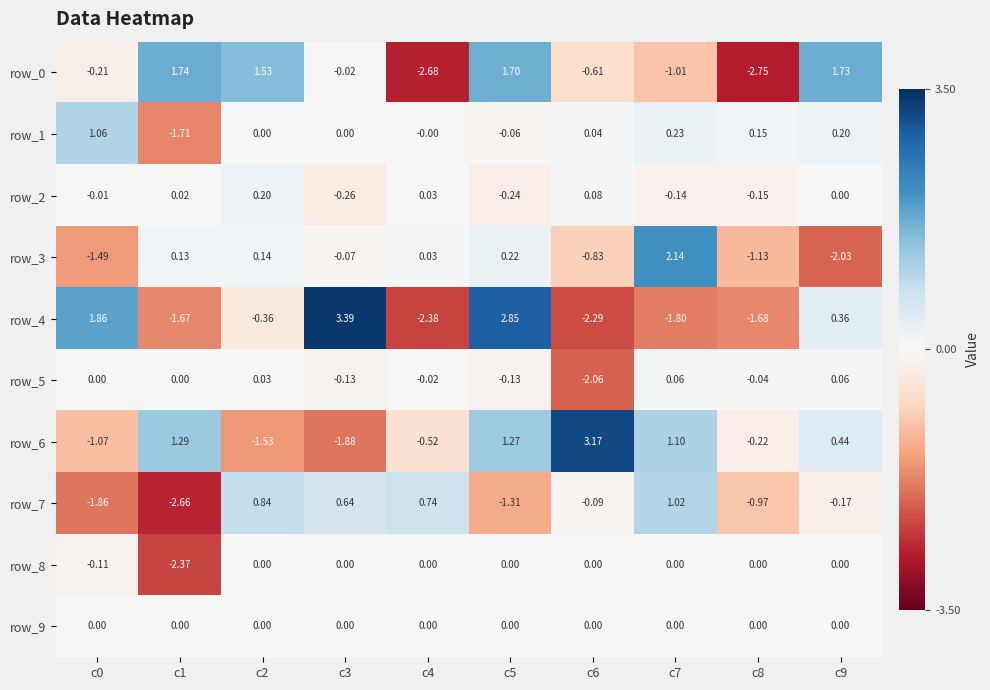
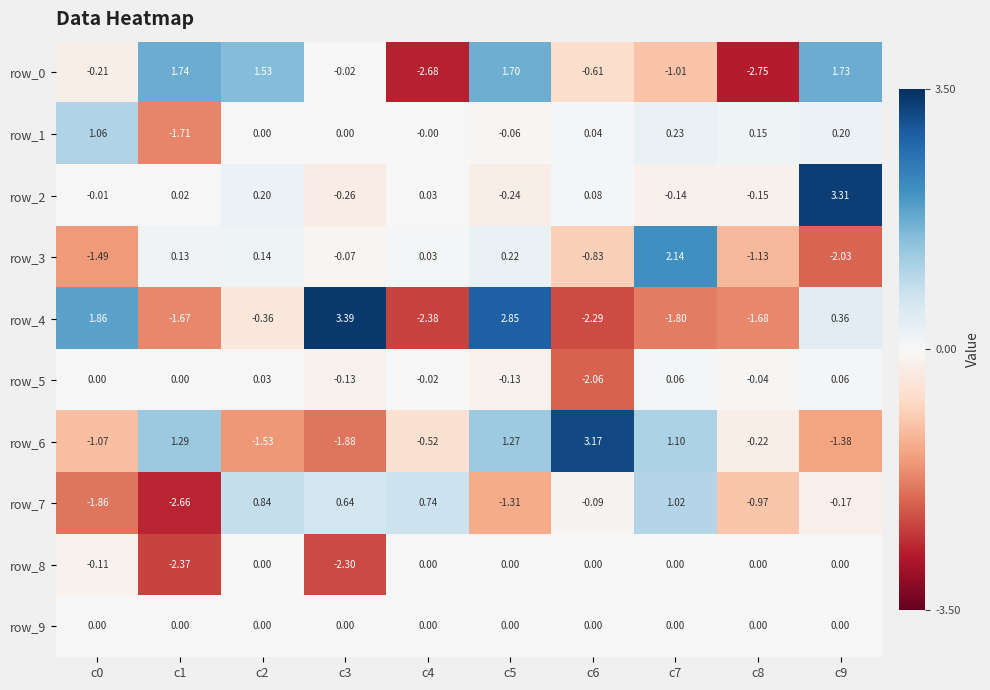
  {
    "row_0": {
      "c0": -0.21,
      "c1": 1.74,
      "c2": 1.53,
      "c3": -0.02,
      "c4": -2.68,
      "c5": 1.70,
      "c6": -0.61,
      "c7": -1.01,
      "c8": -2.75,
      "c9": 1.73
    },
    "row_1": {
      "c0": 1.06,
      "c1": -1.71,
      "c2": 0.00,
      "c3": 0.00,
      "c4": -0.00,
      "c5": -0.06,
      "c6": 0.04,
      "c7": 0.23,
      "c8": 0.15,
      "c9": 0.20
    },
    "row_2": {
      "c0": -0.01,
      "c1": 0.02,
      "c2": 0.20,
      "c3": -0.26,
      "c4": 0.03,
      "c5": -0.24,
      "c6": 0.08,
      "c7": -0.14,
      "c8": -0.15,
-     "c9": 0.00
+     "c9": 3.31
    },
    "row_3": {
      "c0": -1.49,
      "c1": 0.13,
      "c2": 0.14,
      "c3": -0.07,
      "c4": 0.03,
      "c5": 0.22,
      "c6": -0.83,
      "c7": 2.14,
      "c8": -1.13,
      "c9": -2.03
    },
    "row_4": {
      "c0": 1.86,
      "c1": -1.67,
      "c2": -0.36,
      "c3": 3.39,
      "c4": -2.38,
      "c5": 2.85,
      "c6": -2.29,
      "c7": -1.80,
      "c8": -1.68,
      "c9": 0.36
    },
    "row_5": {
      "c0": 0.00,
      "c1": 0.00,
      "c2": 0.03,
      "c3": -0.13,
      "c4": -0.02,
      "c5": -0.13,
      "c6": -2.06,
      "c7": 0.06,
      "c8": -0.04,
      "c9": 0.06
    },
    "row_6": {
      "c0": -1.07,
      "c1": 1.29,
      "c2": -1.53,
      "c3": -1.88,
      "c4": -0.52,
      "c5": 1.27,
      "c6": 3.17,
      "c7": 1.10,
      "c8": -0.22,
-     "c9": 0.44
+     "c9": -1.38
    },
    "row_7": {
      "c0": -1.86,
      "c1": -2.66,
      "c2": 0.84,
      "c3": 0.64,
      "c4": 0.74,
      "c5": -1.31,
      "c6": -0.09,
      "c7": 1.02,
      "c8": -0.97,
      "c9": -0.17
    },
    "row_8": {
      "c0": -0.11,
      "c1": -2.37,
      "c2": 0.00,
-     "c3": 0.00,
+     "c3": -2.30,
      "c4": 0.00,
      "c5": 0.00,
      "c6": 0.00,
      "c7": 0.00,
      "c8": 0.00,
      "c9": 0.00
    },
    "row_9": {
      "c0": 0.00,
      "c1": 0.00,
      "c2": 0.00,
      "c3": 0.00,
      "c4": 0.00,
      "c5": 0.00,
      "c6": 0.00,
      "c7": 0.00,
      "c8": 0.00,
      "c9": 0.00
    }
  }
